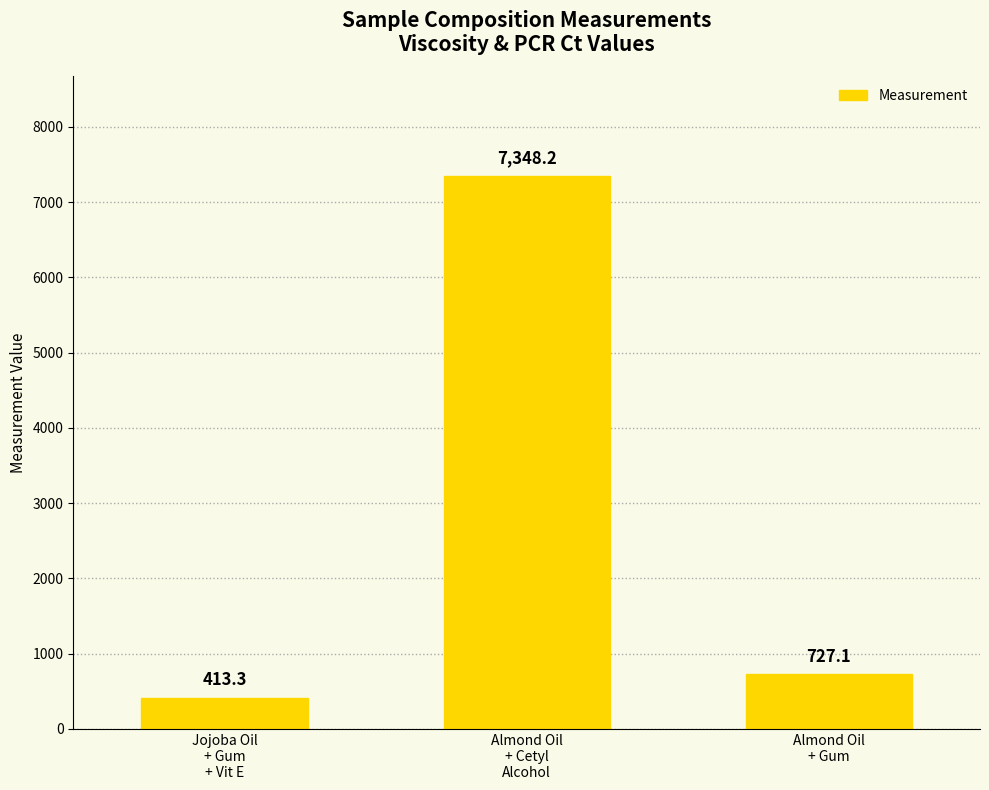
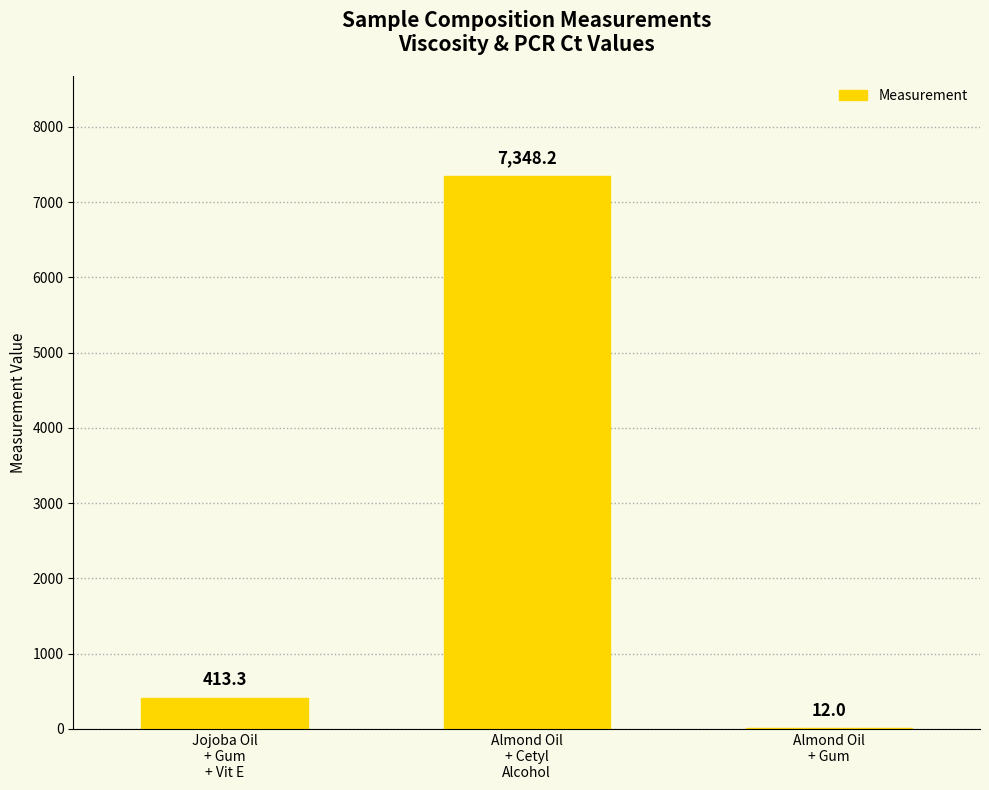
  {
    "Jojoba Oil + Gum + Vit E": "413.3",
    "Almond Oil + Cetyl Alcohol": "7,348.2",
-   "Almond Oil + Gum": "727.1"
+   "Almond Oil + Gum": "12.0"
  }
